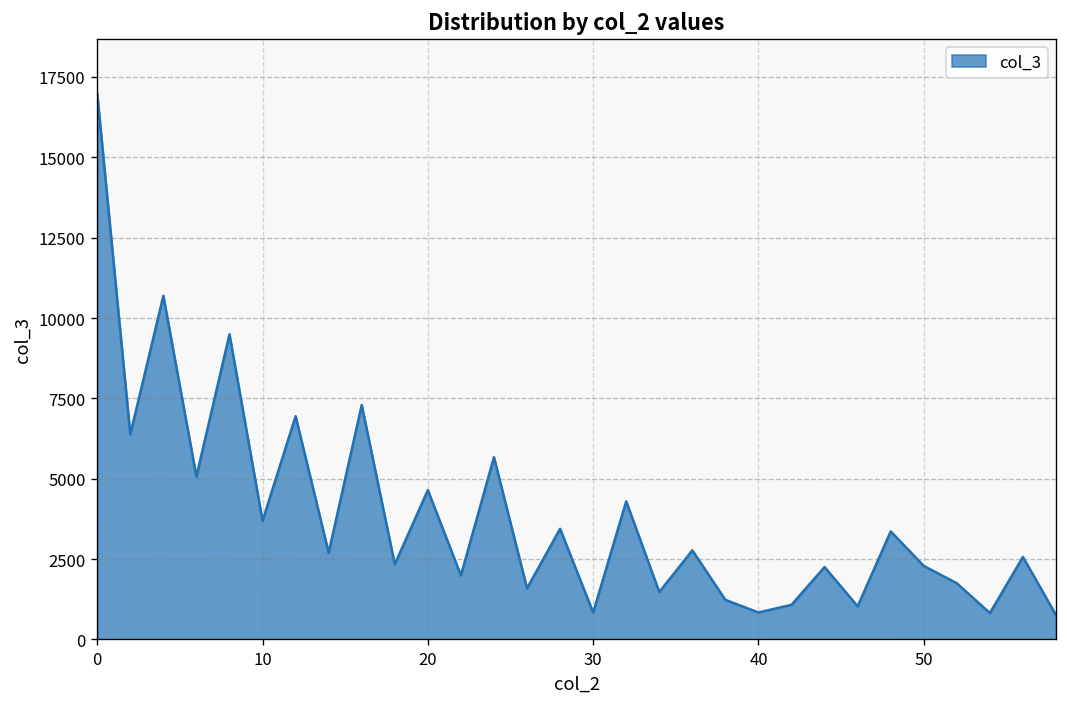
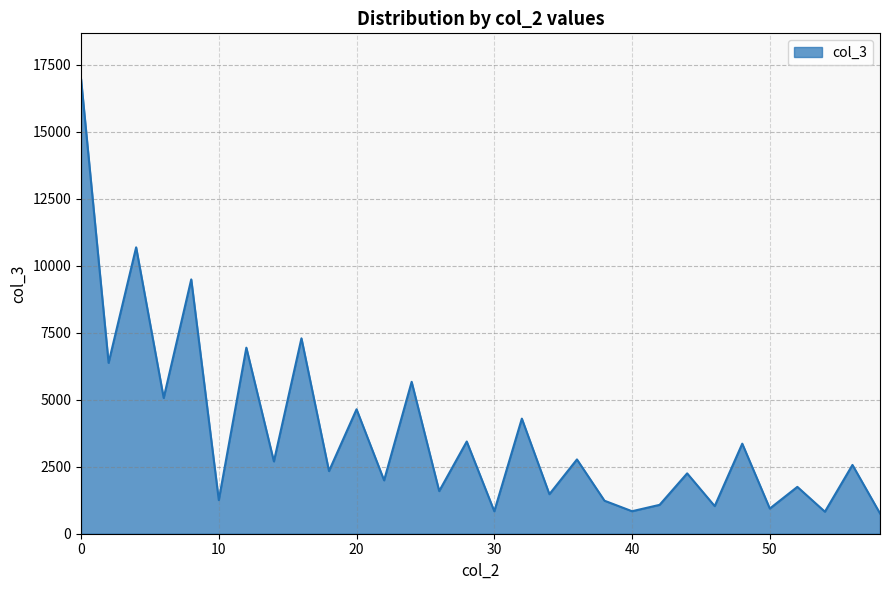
  {
    "0": 17000,
-   "10": 3700,
+   "10": 1300,
    "20": 4600,
    "30": 800,
    "40": 800,
-   "50": 2300
+   "50": 900
  }
